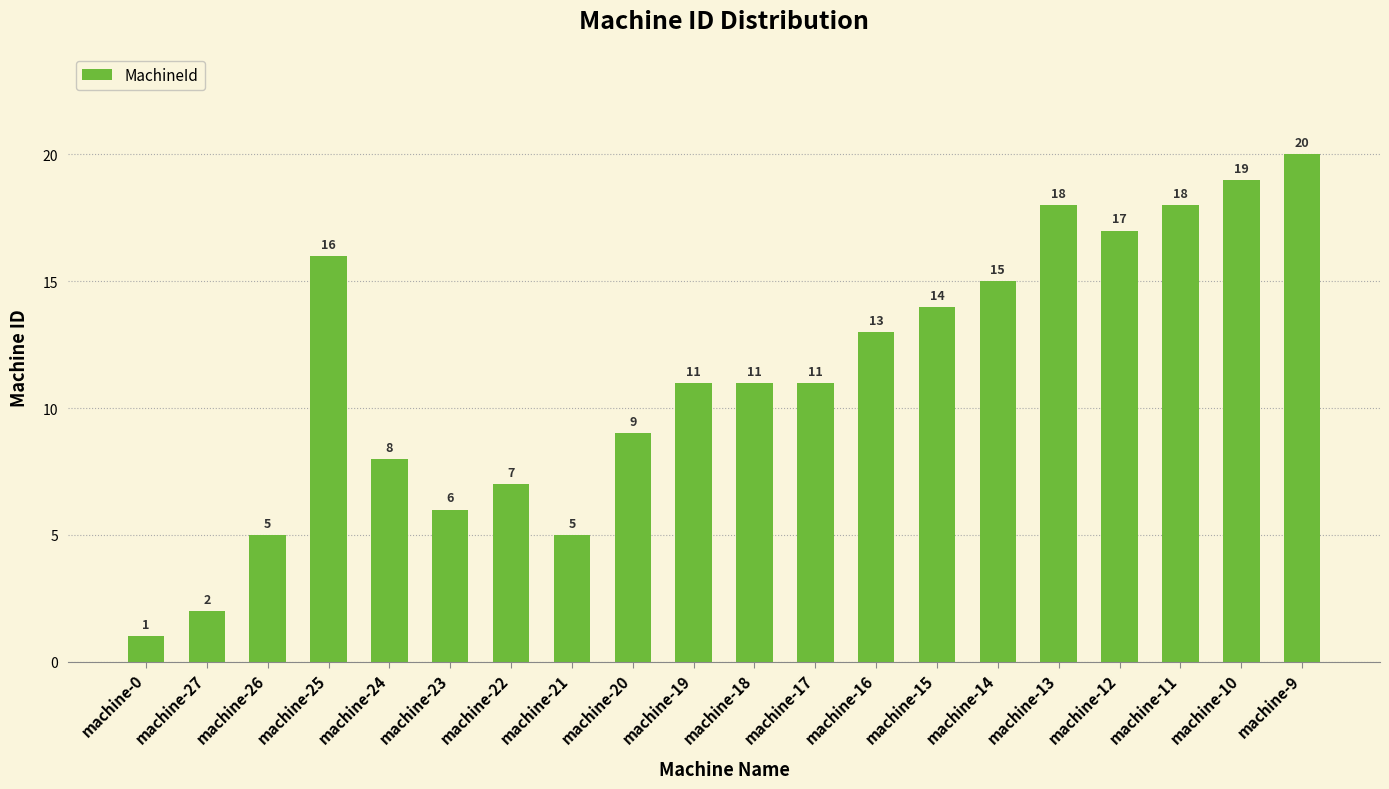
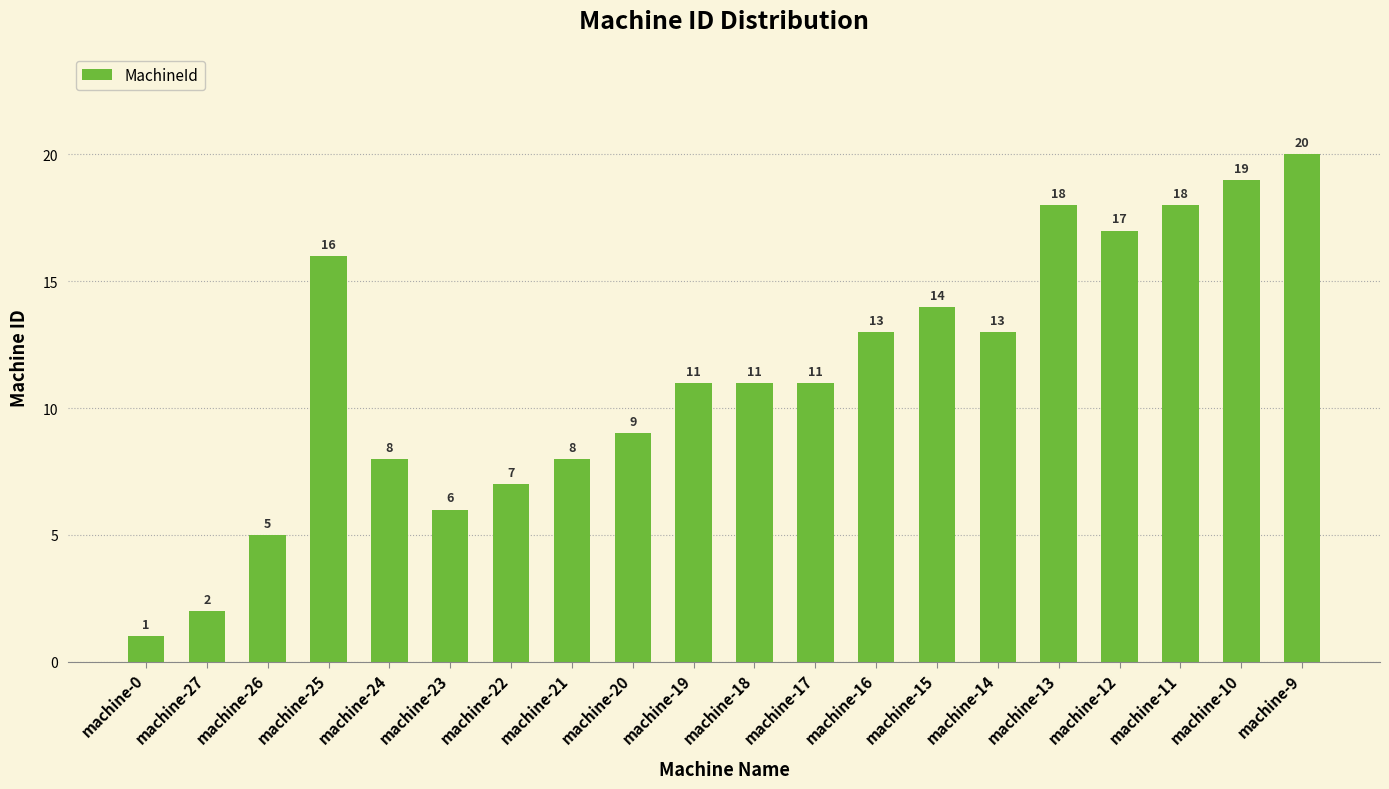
  {
    "machine-0": 1,
    "machine-27": 2,
    "machine-26": 5,
    "machine-25": 16,
    "machine-24": 8,
    "machine-23": 6,
    "machine-22": 7,
-   "machine-21": 5,
+   "machine-21": 8,
    "machine-20": 9,
    "machine-19": 11,
    "machine-18": 11,
    "machine-17": 11,
    "machine-16": 13,
    "machine-15": 14,
-   "machine-14": 15,
+   "machine-14": 13,
    "machine-13": 18,
    "machine-12": 17,
    "machine-11": 18,
    "machine-10": 19,
    "machine-9": 20
  }
